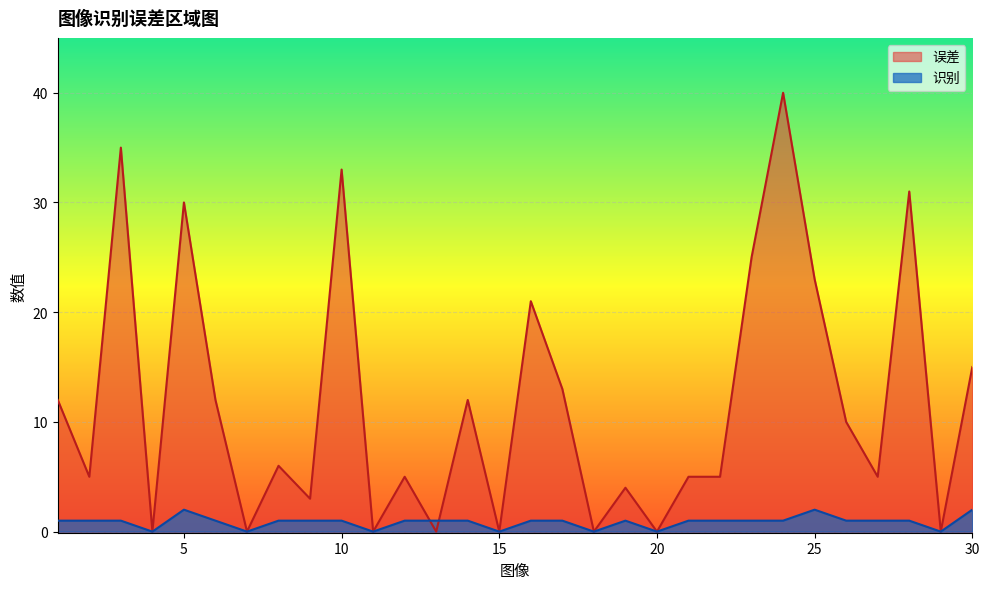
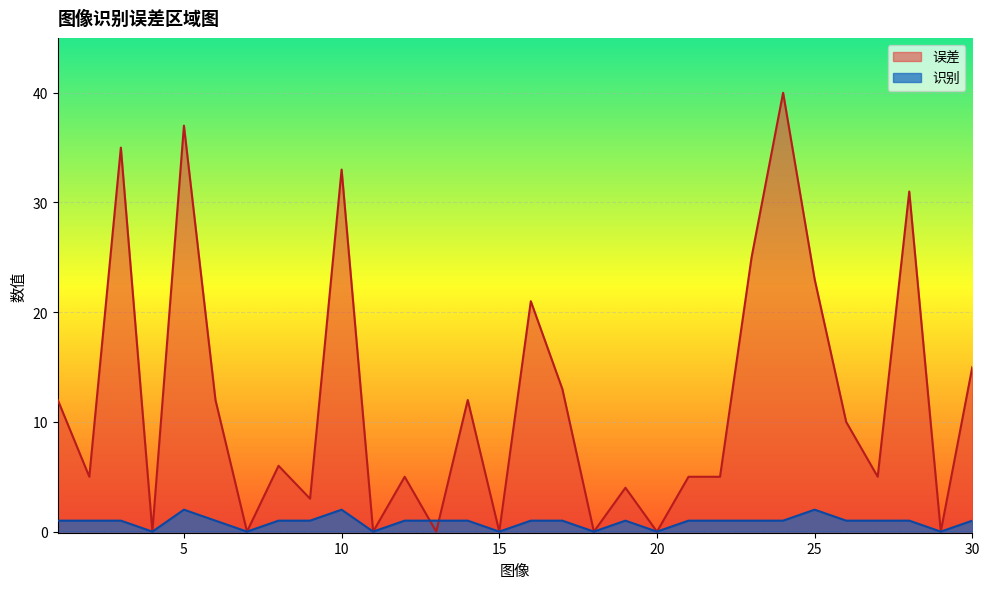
  {
    "误差": {
-     "5": 30,
+     "5": 37,
      "10": 33,
      "25": 23,
      "30": 15
    },
    "识别": {
      "5": 2,
-     "10": 1,
+     "10": 2,
      "25": 2,
-     "30": 2
+     "30": 1
    }
  }
